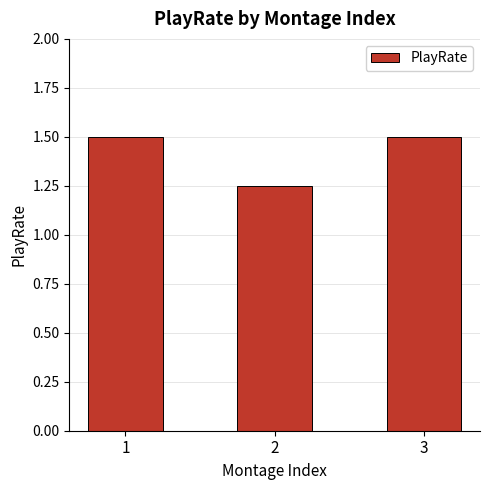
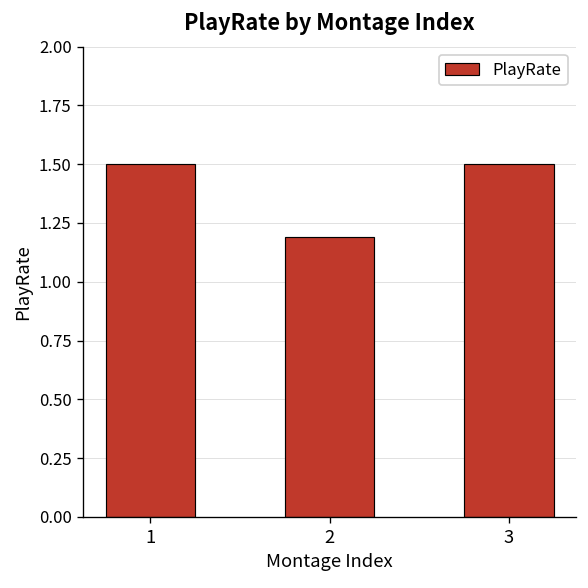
  {
    "1": 1.50,
-   "2": 1.25,
+   "2": 1.19,
    "3": 1.50
  }
